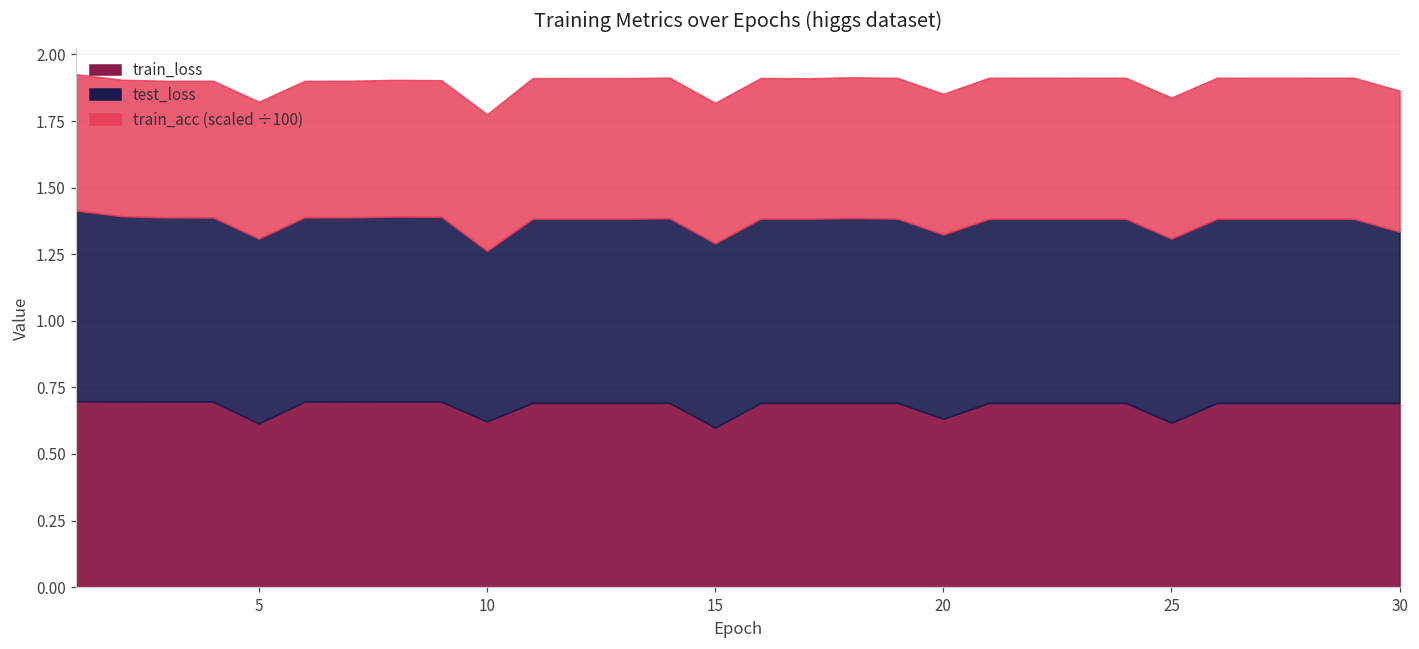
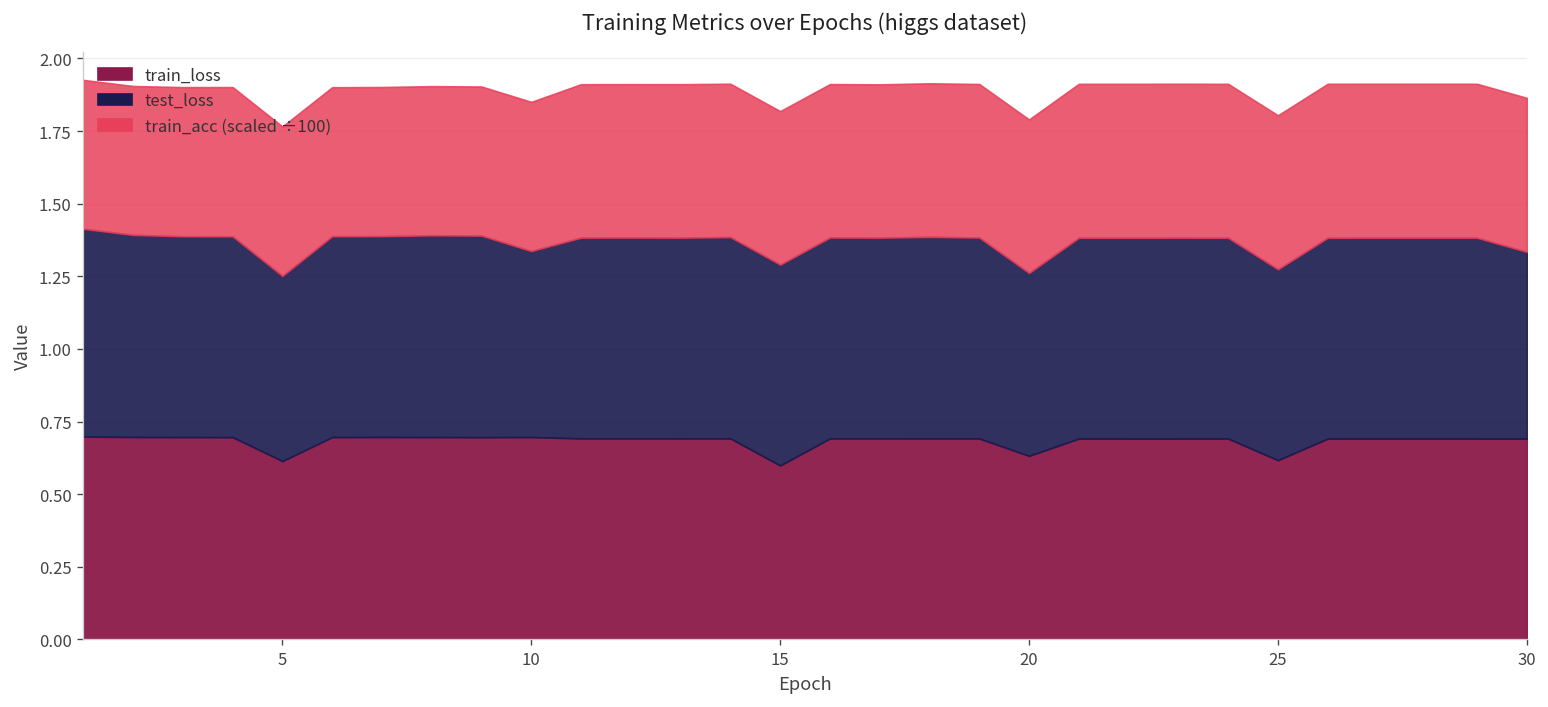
  {
    "train_loss": {
      "5": 0.61,
-     "10": 0.62,
+     "10": 0.70,
      "15": 0.60,
      "20": 0.63,
      "25": 0.62,
      "30": 0.69
    },
    "test_loss": {
-     "5": 0.69,
+     "5": 0.64,
      "10": 0.64,
      "15": 0.69,
-     "20": 0.69,
-     "25": 0.69,
+     "20": 0.63,
+     "25": 0.66,
      "30": 0.64
    },
    "train_acc (scaled ÷100)": {
      "5": 0.51,
      "10": 0.51,
      "15": 0.53,
      "20": 0.53,
      "25": 0.53,
      "30": 0.53
    }
  }
